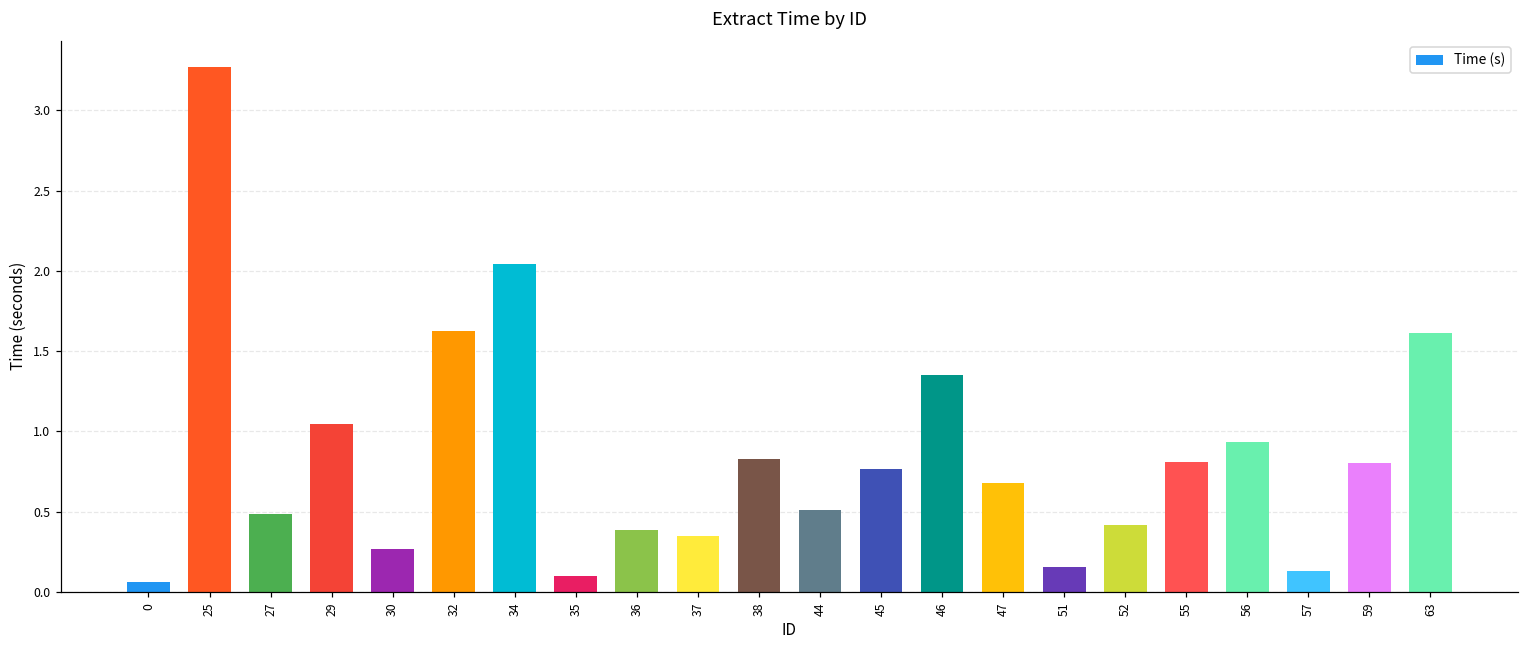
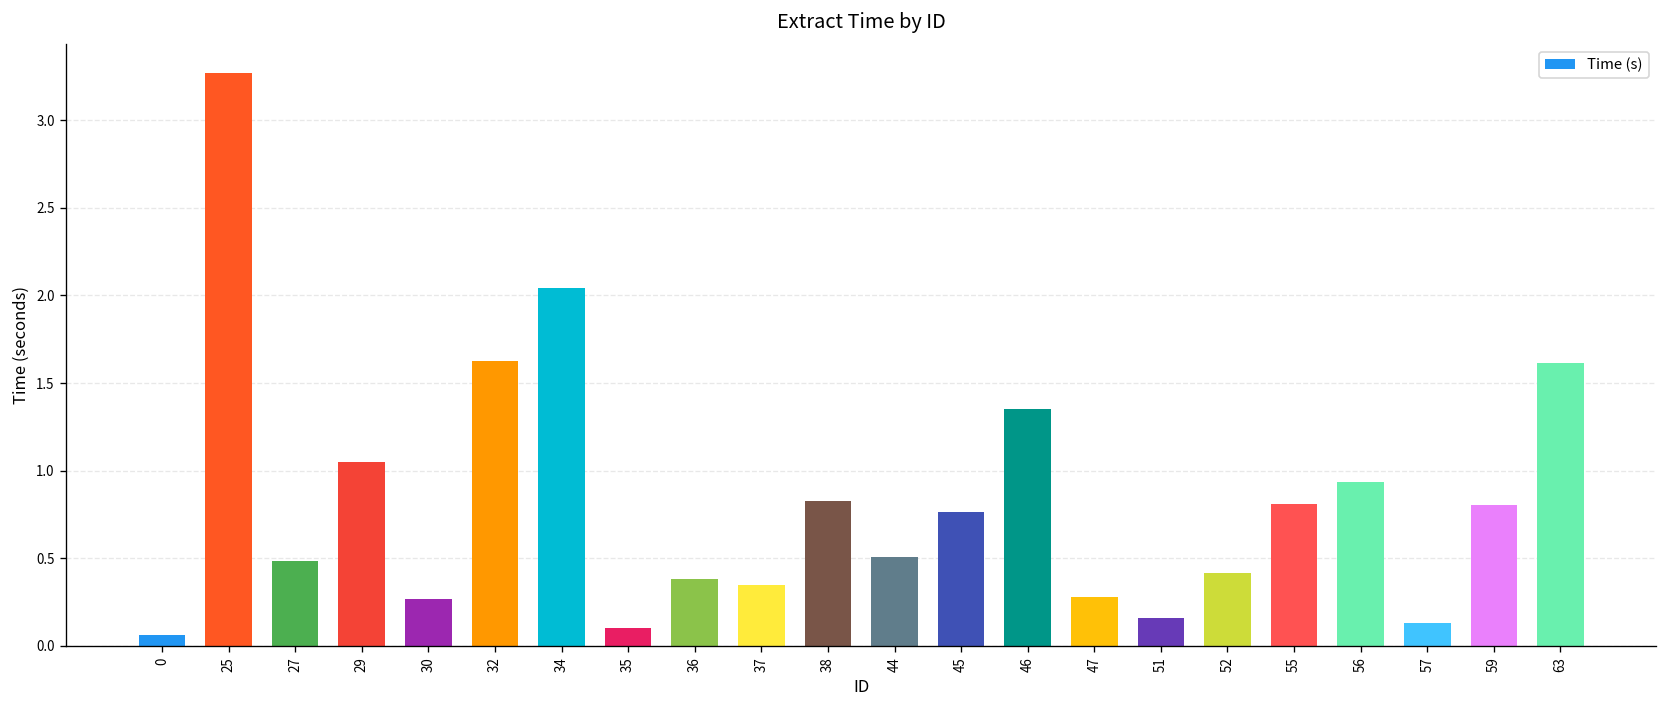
  {
    "0": 0.06,
    "25": 3.27,
    "27": 0.49,
    "29": 1.05,
    "30": 0.27,
    "32": 1.62,
    "34": 2.04,
    "35": 0.10,
    "36": 0.38,
    "37": 0.35,
    "38": 0.83,
    "44": 0.51,
    "45": 0.76,
    "46": 1.35,
-   "47": 0.68,
+   "47": 0.28,
    "51": 0.16,
    "52": 0.42,
    "55": 0.81,
    "56": 0.93,
    "57": 0.13,
    "59": 0.80,
    "63": 1.62
  }
